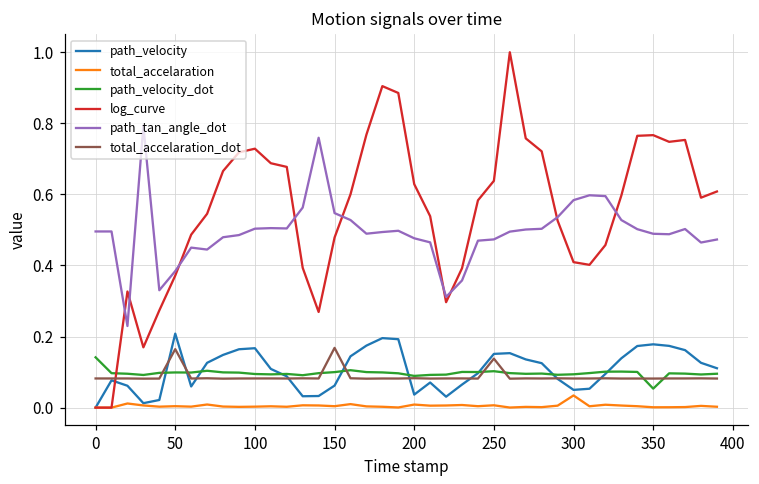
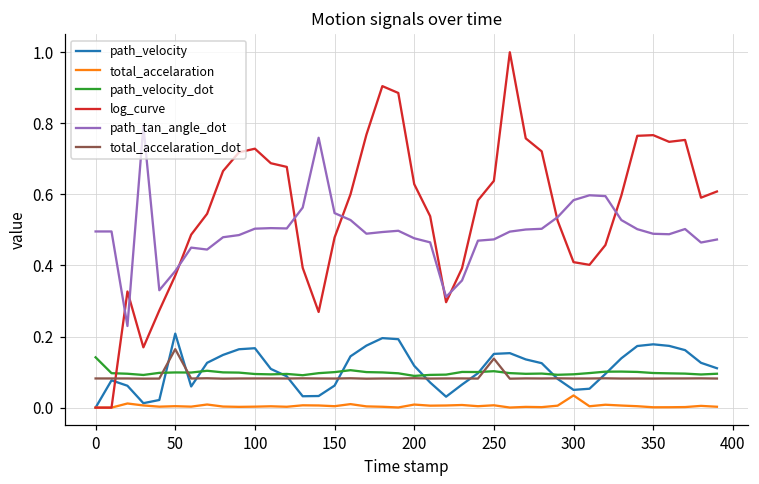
  {
    "path_velocity": {
      "50": 0.21,
      "100": 0.17,
      "150": 0.06,
-     "200": 0.04,
+     "200": 0.12,
      "250": 0.15,
      "300": 0.05,
      "350": 0.18
    },
    "total_accelaration": {
      "50": 0.00,
      "100": 0.00,
      "150": 0.00,
      "200": 0.01,
      "250": 0.01,
      "300": 0.03,
      "350": 0.00
    },
    "path_velocity_dot": {
      "0": 0.14,
      "50": 0.10,
      "100": 0.09,
      "150": 0.10,
      "250": 0.10,
      "300": 0.09,
-     "350": 0.05
+     "350": 0.10
    },
    "log_curve": {
      "50": 0.37,
      "100": 0.73,
      "150": 0.48,
      "200": 0.63,
      "250": 0.64,
      "300": 0.41,
      "350": 0.77
    },
    "path_tan_angle_dot": {
      "0": 0.50,
      "50": 0.38,
      "100": 0.50,
      "150": 0.55,
      "200": 0.48,
      "250": 0.47,
      "300": 0.58,
      "350": 0.49
    },
    "total_accelaration_dot": {
      "0": 0.08,
      "50": 0.16,
      "100": 0.08,
-     "150": 0.17,
+     "150": 0.08,
      "250": 0.14,
      "300": 0.08,
      "350": 0.08
    }
  }
